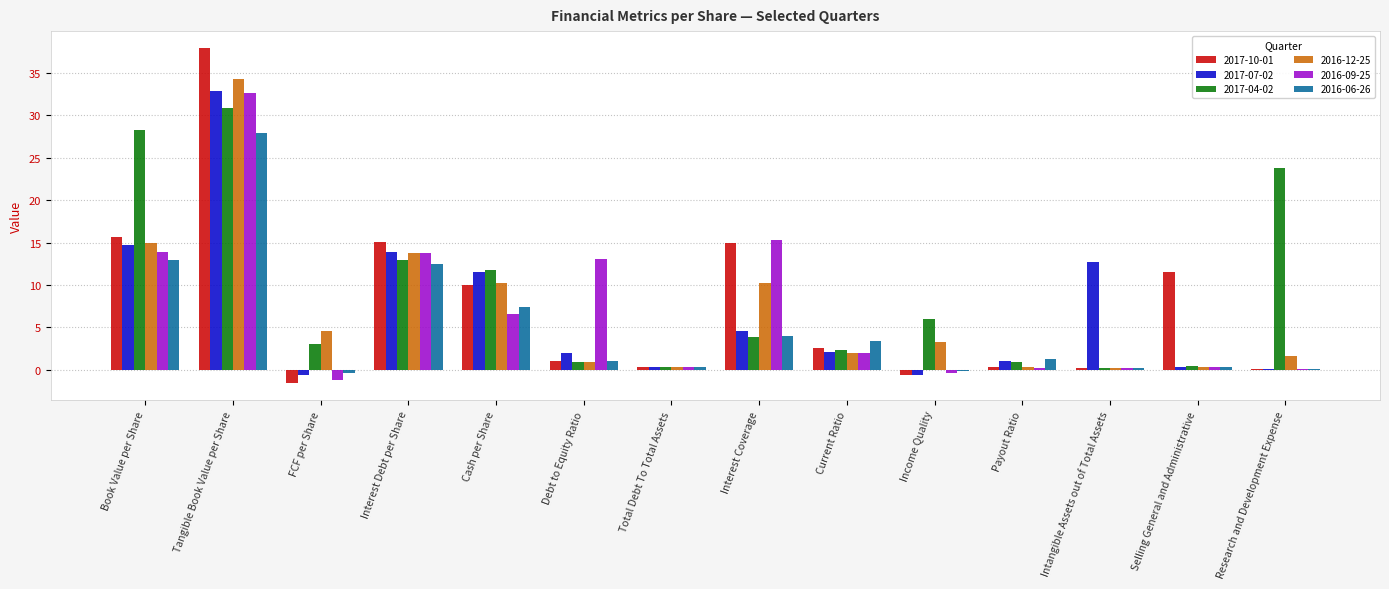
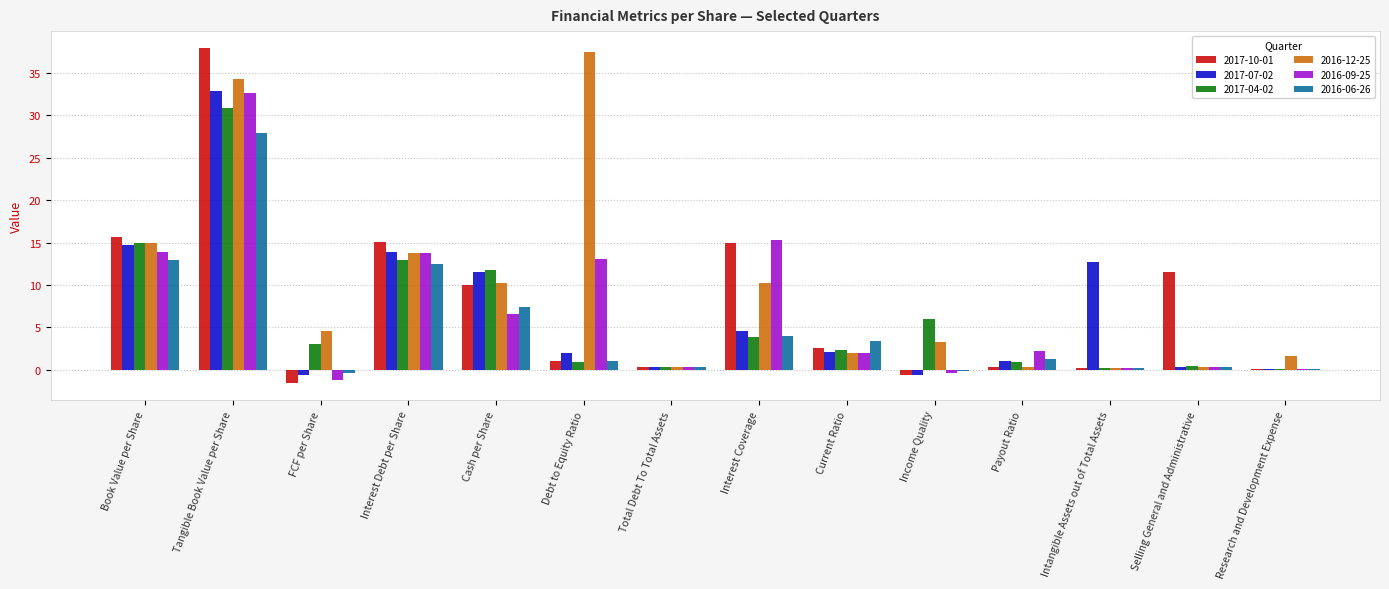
  {
    "2017-10-01": {
      "Book Value per Share": 16,
      "Tangible Book Value per Share": 38,
      "FCF per Share": -2,
      "Interest Debt per Share": 15,
      "Cash per Share": 10,
      "Debt to Equity Ratio": 1,
      "Total Debt To Total Assets": 0,
      "Interest Coverage": 15,
      "Current Ratio": 3,
      "Income Quality": -1,
      "Selling General and Administrative": 12
    },
    "2017-07-02": {
      "Book Value per Share": 15,
      "Tangible Book Value per Share": 33,
      "FCF per Share": -1,
      "Interest Debt per Share": 14,
      "Cash per Share": 11,
      "Debt to Equity Ratio": 2,
      "Total Debt To Total Assets": 0,
      "Interest Coverage": 5,
      "Current Ratio": 2,
      "Income Quality": -1,
      "Payout Ratio": 1,
      "Intangible Assets out of Total Assets": 13,
      "Selling General and Administrative": 0
    },
    "2017-04-02": {
-     "Book Value per Share": 28,
+     "Book Value per Share": 15,
      "Tangible Book Value per Share": 31,
      "FCF per Share": 3,
      "Interest Debt per Share": 13,
      "Cash per Share": 12,
      "Debt to Equity Ratio": 1,
      "Total Debt To Total Assets": 0,
      "Interest Coverage": 4,
      "Current Ratio": 2,
      "Income Quality": 6,
      "Payout Ratio": 1,
      "Selling General and Administrative": 0,
-     "Research and Development Expense": 24
+     "Research and Development Expense": 0
    },
    "2016-12-25": {
      "Book Value per Share": 15,
      "Tangible Book Value per Share": 34,
      "FCF per Share": 5,
      "Interest Debt per Share": 14,
      "Cash per Share": 10,
-     "Debt to Equity Ratio": 1,
+     "Debt to Equity Ratio": 38,
      "Total Debt To Total Assets": 0,
      "Interest Coverage": 10,
      "Current Ratio": 2,
      "Income Quality": 3,
      "Payout Ratio": 0,
      "Selling General and Administrative": 0,
      "Research and Development Expense": 2
    },
    "2016-09-25": {
      "Book Value per Share": 14,
      "Tangible Book Value per Share": 33,
      "FCF per Share": -1,
      "Interest Debt per Share": 14,
      "Cash per Share": 7,
      "Debt to Equity Ratio": 13,
      "Total Debt To Total Assets": 0,
      "Interest Coverage": 15,
      "Current Ratio": 2,
      "Income Quality": 0,
-     "Payout Ratio": 0
+     "Payout Ratio": 2
    },
    "2016-06-26": {
      "Book Value per Share": 13,
      "Tangible Book Value per Share": 28,
      "FCF per Share": 0,
      "Interest Debt per Share": 12,
      "Cash per Share": 7,
      "Debt to Equity Ratio": 1,
      "Total Debt To Total Assets": 0,
      "Interest Coverage": 4,
      "Current Ratio": 3,
      "Payout Ratio": 1,
      "Selling General and Administrative": 0
    }
  }
